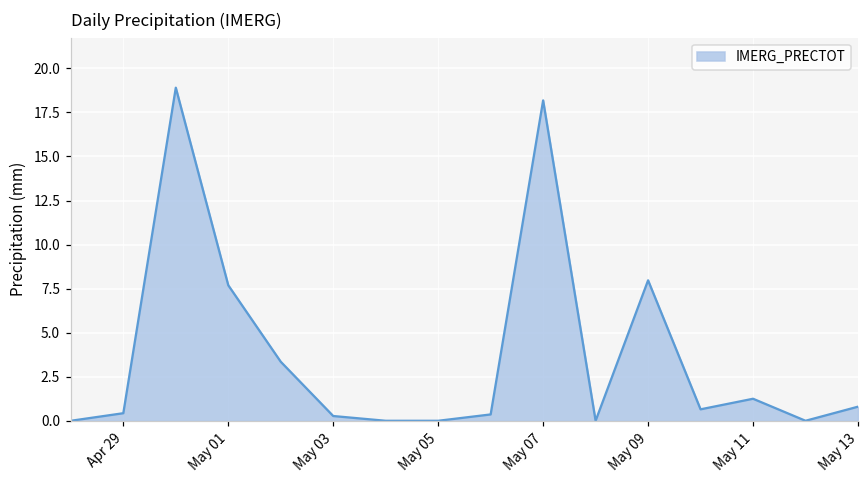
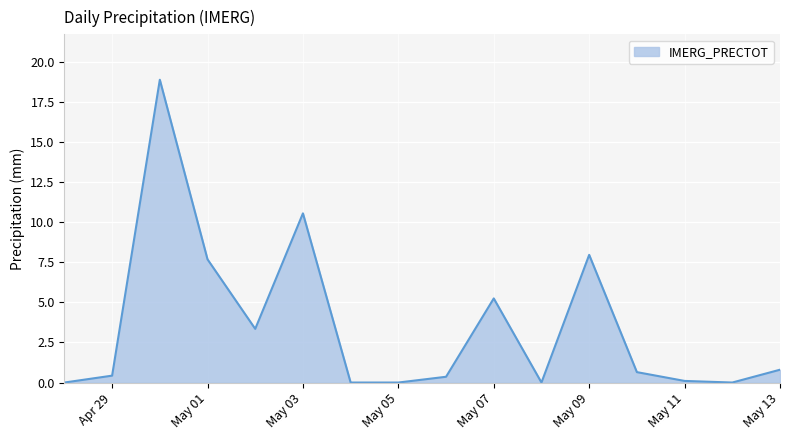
  {
    "Apr 29": 0.4,
    "May 01": 7.7,
-   "May 03": 0.3,
+   "May 03": 10.6,
    "May 05": 0.0,
-   "May 07": 18.2,
+   "May 07": 5.3,
    "May 09": 8.0,
-   "May 11": 1.3,
+   "May 11": 0.1,
    "May 13": 0.8
  }
